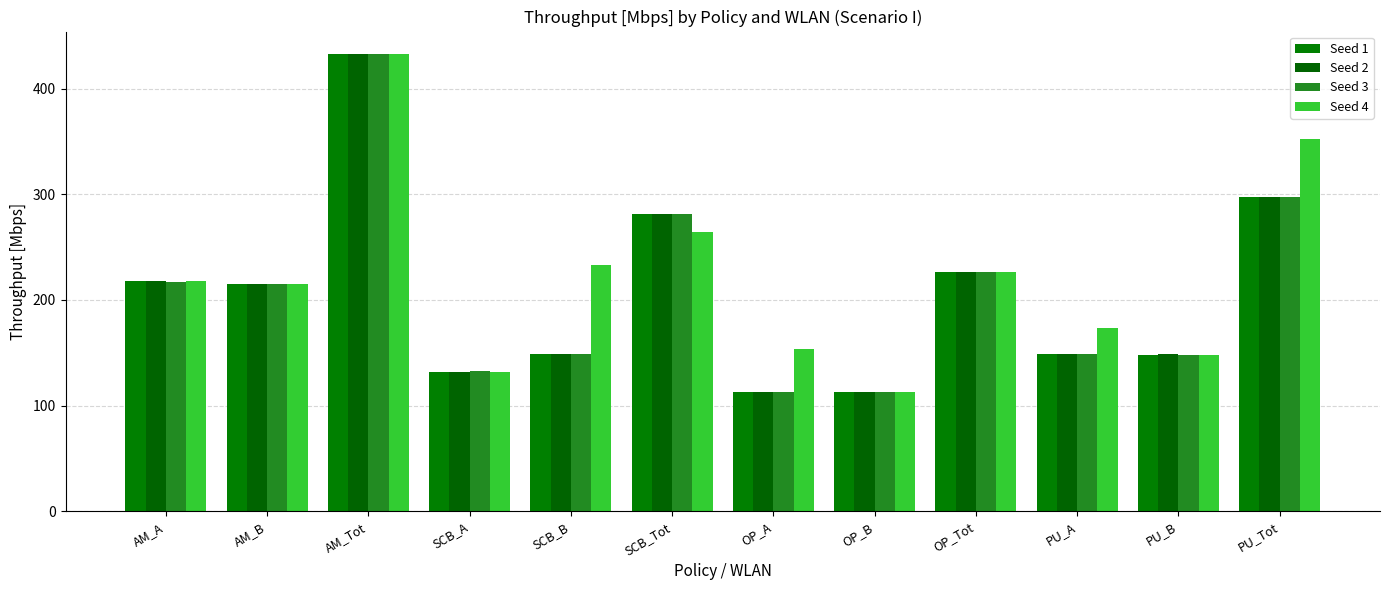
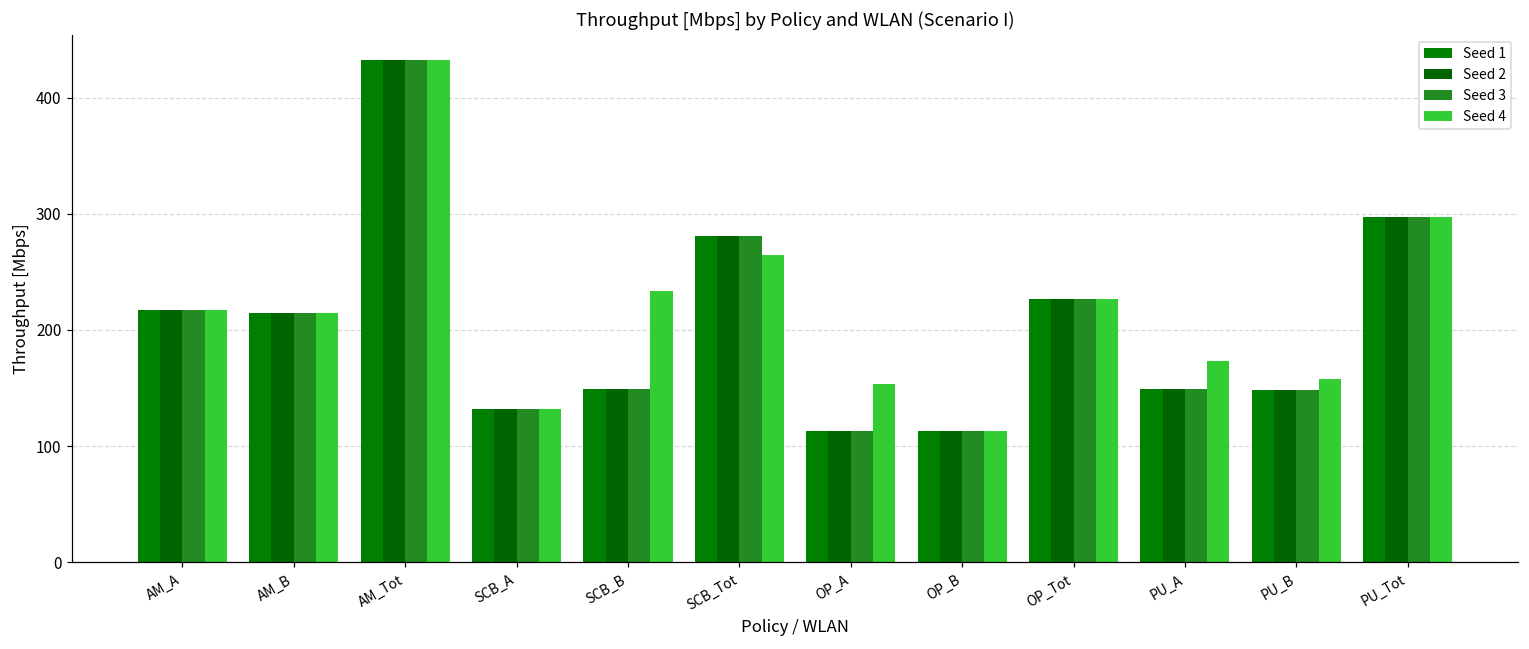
  {
    "Seed 4": {
      "AM_A": 218,
      "AM_B": 215,
      "AM_Tot": 432,
      "SCB_A": 132,
      "SCB_B": 234,
      "SCB_Tot": 264,
      "OP_A": 154,
      "OP_B": 113,
      "OP_Tot": 226,
      "PU_A": 174,
-     "PU_B": 148,
-     "PU_Tot": 352
+     "PU_B": 158,
+     "PU_Tot": 298
    }
  }
